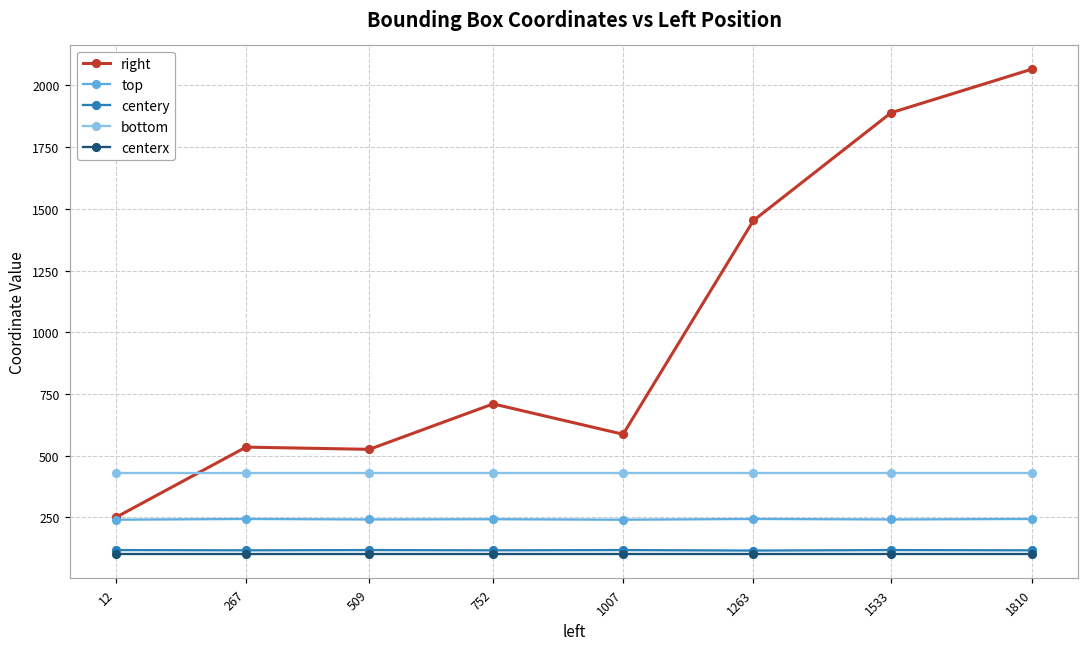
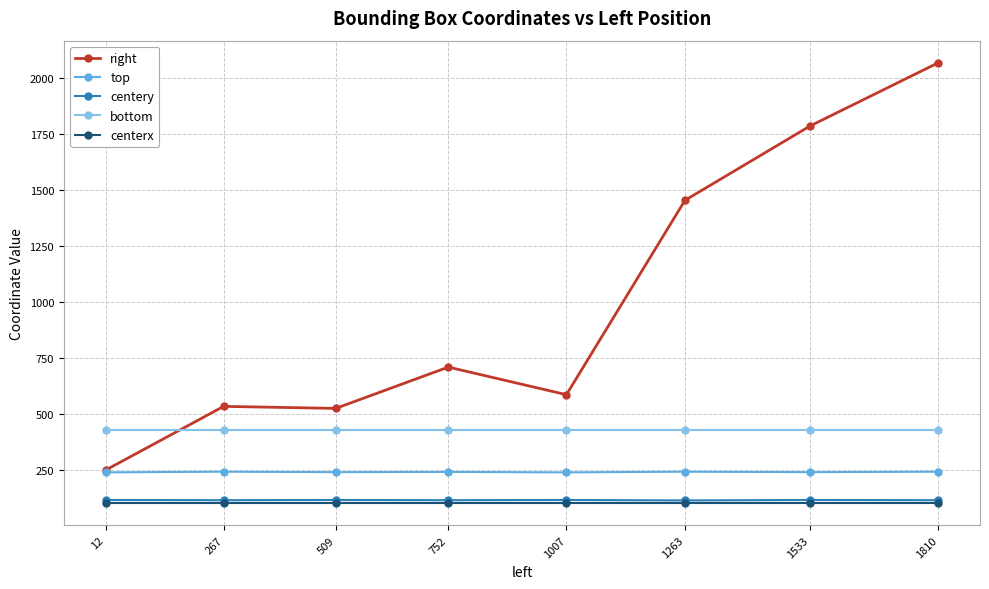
  {
    "right": {
      "267": 540,
      "509": 530,
      "752": 710,
      "1007": 590,
      "1263": 1450,
-     "1533": 1890,
+     "1533": 1780,
      "1810": 2070
    },
    "centery": {
      "12": 120,
      "267": 120,
      "509": 120,
      "752": 120,
      "1007": 120,
      "1263": 120,
      "1533": 120,
      "1810": 120
    },
    "centerx": {
      "12": 100,
      "267": 100,
      "509": 100,
      "752": 100,
      "1007": 100,
      "1263": 100,
      "1533": 100,
      "1810": 100
    }
  }
